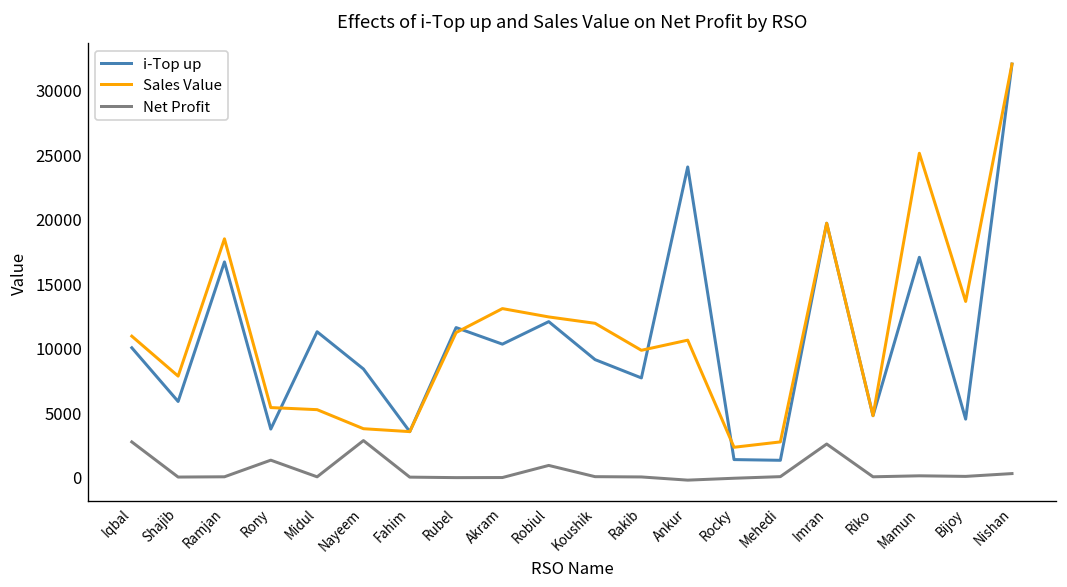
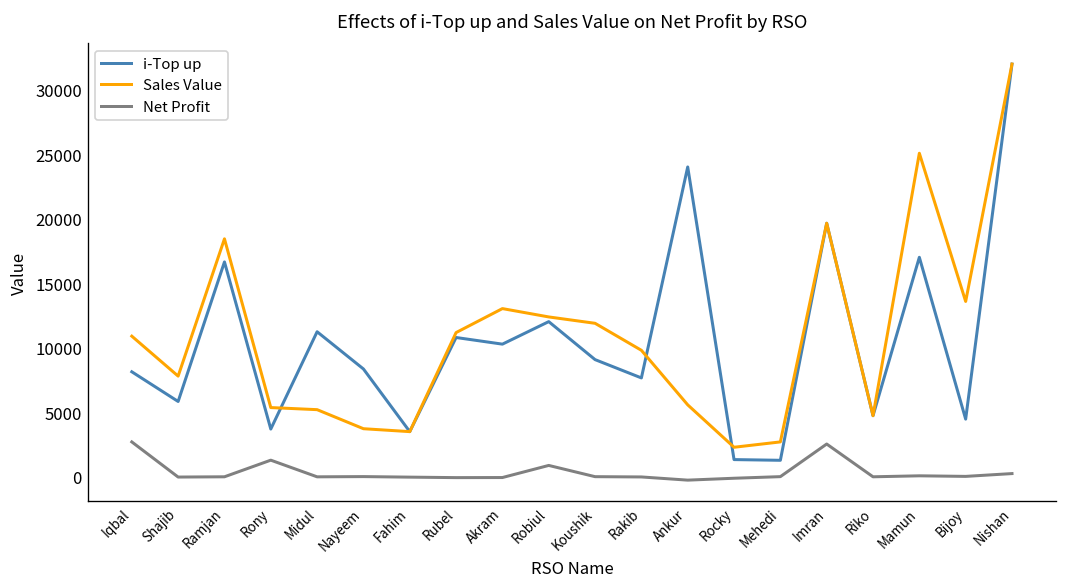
  {
    "i-Top up": {
-     "Iqbal": 10000,
+     "Iqbal": 8100,
      "Shajib": 5800,
      "Ramjan": 16700,
      "Rony": 3700,
      "Midul": 11200,
      "Nayeem": 8400,
-     "Rubel": 11600,
+     "Rubel": 10800,
      "Akram": 10300,
      "Robiul": 12000,
      "Koushik": 9100,
      "Rakib": 7700,
      "Ankur": 24000,
      "Rocky": 1300,
      "Mehedi": 1300,
      "Mamun": 17000,
      "Bijoy": 4500
    },
    "Sales Value": {
      "Iqbal": 10900,
      "Shajib": 7800,
      "Ramjan": 18400,
      "Rony": 5400,
      "Midul": 5200,
      "Nayeem": 3700,
      "Rubel": 11200,
      "Akram": 13000,
      "Robiul": 12400,
      "Koushik": 11900,
      "Rakib": 9800,
-     "Ankur": 10600,
+     "Ankur": 5600,
      "Rocky": 2300,
      "Mehedi": 2700,
      "Mamun": 25100,
      "Bijoy": 13600
    },
    "Net Profit": {
      "Iqbal": 2700,
      "Shajib": 0,
      "Ramjan": 0,
      "Rony": 1300,
      "Midul": 0,
-     "Nayeem": 2800,
+     "Nayeem": 0,
      "Fahim": 0,
      "Rubel": -100,
      "Akram": -100,
      "Robiul": 900,
      "Koushik": 0,
      "Rakib": 0,
      "Ankur": -300,
      "Rocky": -100,
      "Mehedi": 0,
      "Imran": 2500,
      "Riko": 0,
      "Mamun": 100,
      "Bijoy": 0,
      "Nishan": 300
    }
  }
